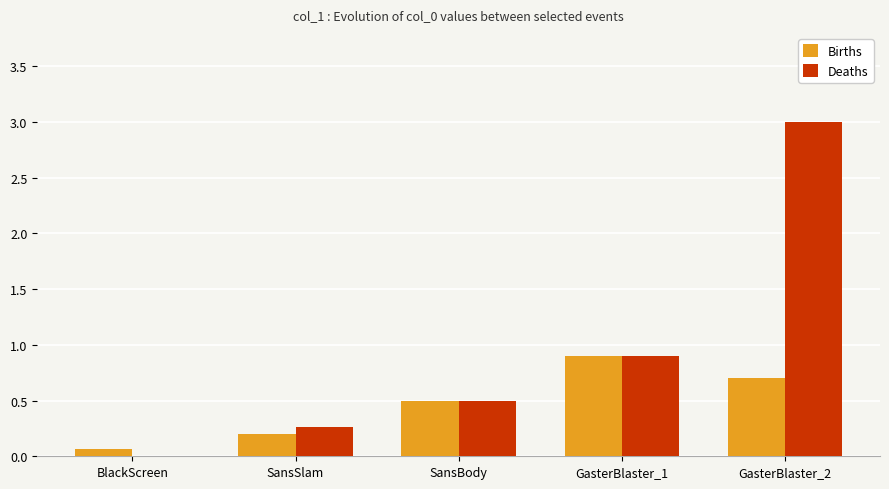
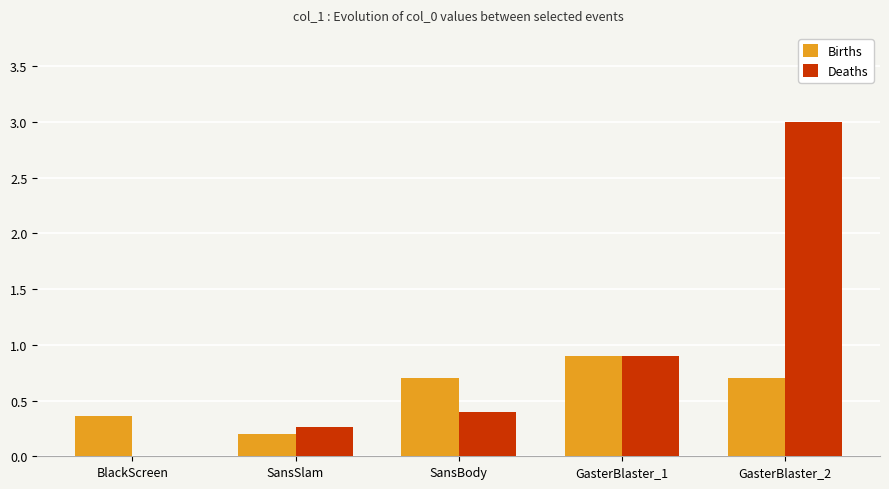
  {
    "Births": {
-     "BlackScreen": 0.07,
+     "BlackScreen": 0.36,
      "SansSlam": 0.20,
-     "SansBody": 0.5,
+     "SansBody": 0.7,
      "GasterBlaster_1": 0.90,
      "GasterBlaster_2": 0.70
    },
    "Deaths": {
      "BlackScreen": 0.0,
      "SansSlam": 0.27,
-     "SansBody": 0.5,
+     "SansBody": 0.4,
      "GasterBlaster_1": 0.9,
      "GasterBlaster_2": 3.0
    }
  }
